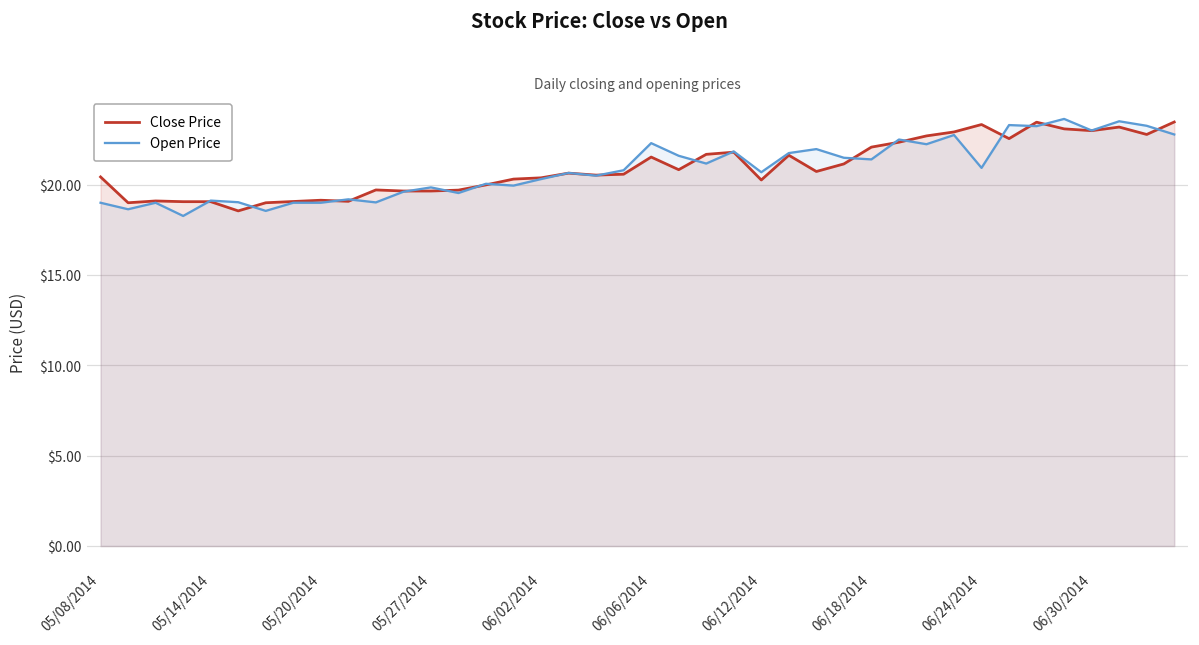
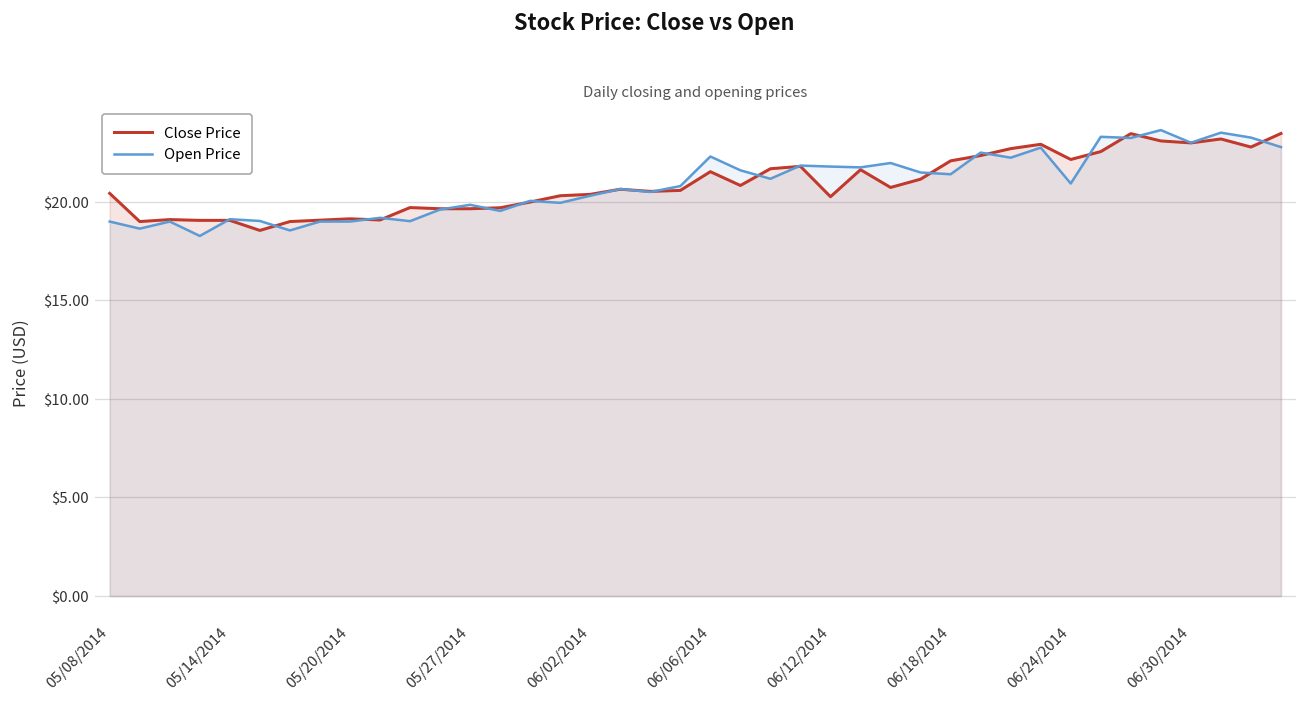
  {
    "Close Price": {
      "05/08/2014": "$20.4",
      "05/27/2014": "$19.7",
      "06/06/2014": "$21.5",
      "06/12/2014": "$20.3",
      "06/18/2014": "$22.1",
-     "06/24/2014": "$23.3"
+     "06/24/2014": "$22.2"
    },
    "Open Price": {
      "05/08/2014": "$19.0",
      "05/27/2014": "$19.9",
      "06/06/2014": "$22.3",
-     "06/12/2014": "$20.7",
+     "06/12/2014": "$21.8",
      "06/18/2014": "$21.4",
      "06/24/2014": "$20.9"
    }
  }
